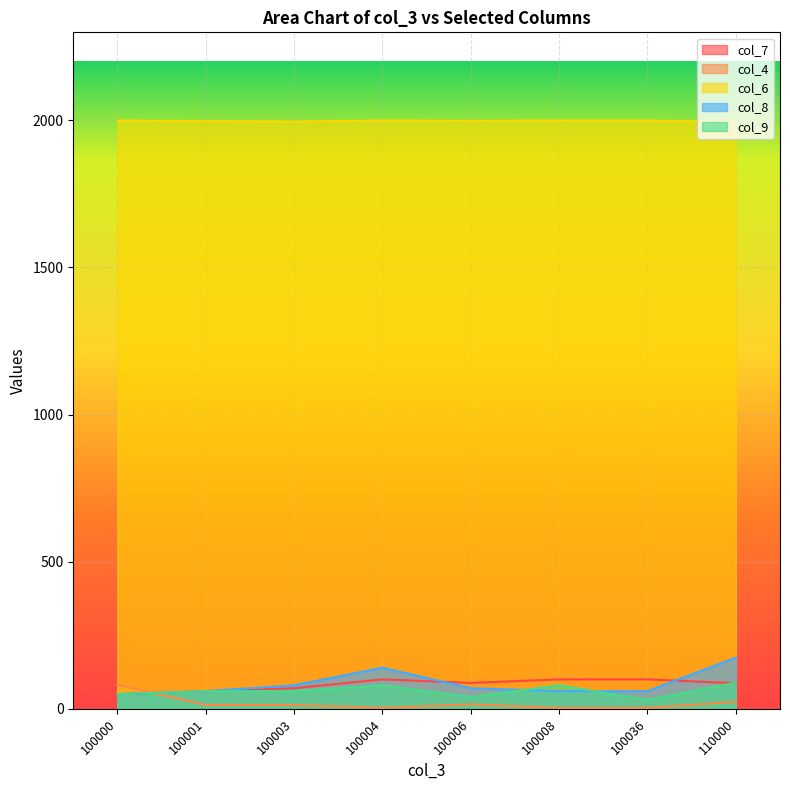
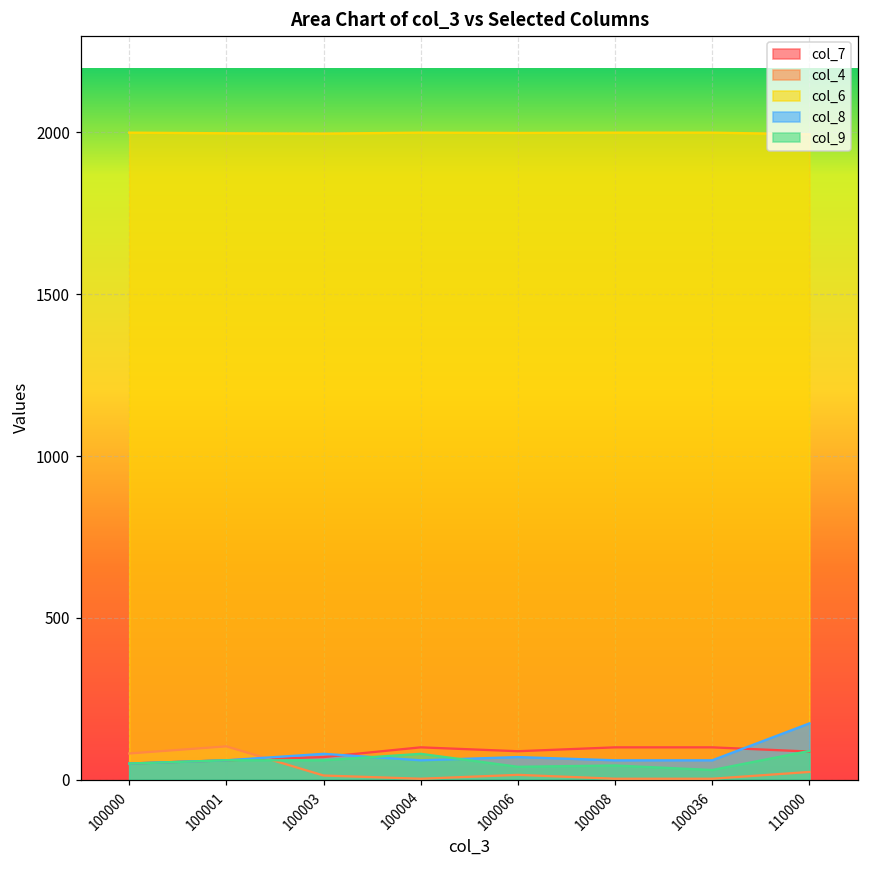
  {
    "col_7": {
      "100003": 70,
      "100004": 100,
      "100006": 90,
      "100008": 100,
      "100036": 100
    },
    "col_4": {
      "100000": 80,
-     "100001": 10,
+     "100001": 100,
      "100003": 10,
      "100004": 0,
      "100006": 20,
      "100008": 0,
      "100036": 0,
      "110000": 20
    },
    "col_6": {
      "100000": 2000,
      "100001": 2000,
      "100003": 2000,
      "100004": 2000,
      "100006": 2000,
      "100008": 2000,
      "100036": 2000
    },
    "col_8": {
      "100003": 80,
-     "100004": 140,
+     "100004": 60,
      "100006": 70,
      "100008": 60,
      "100036": 60,
      "110000": 170
    },
    "col_9": {
      "100003": 60,
      "100004": 80,
      "100006": 40,
-     "100008": 80,
+     "100008": 40,
      "100036": 30
    }
  }
